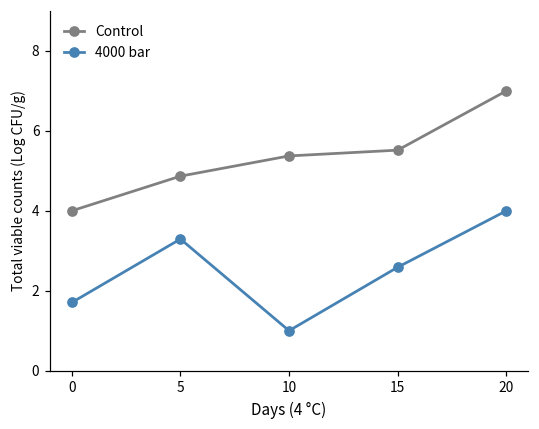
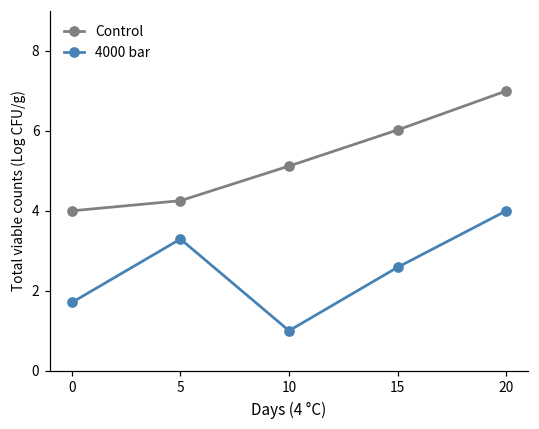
  {
    "Control": {
      "0": 4.0,
-     "5": 4.9,
-     "10": 5.4,
-     "15": 5.5,
+     "5": 4.3,
+     "10": 5.1,
+     "15": 6.0,
      "20": 7.0
    },
    "4000 bar": {
      "0": 1.7,
      "5": 3.3,
      "10": 1.0,
      "15": 2.6,
      "20": 4.0
    }
  }
